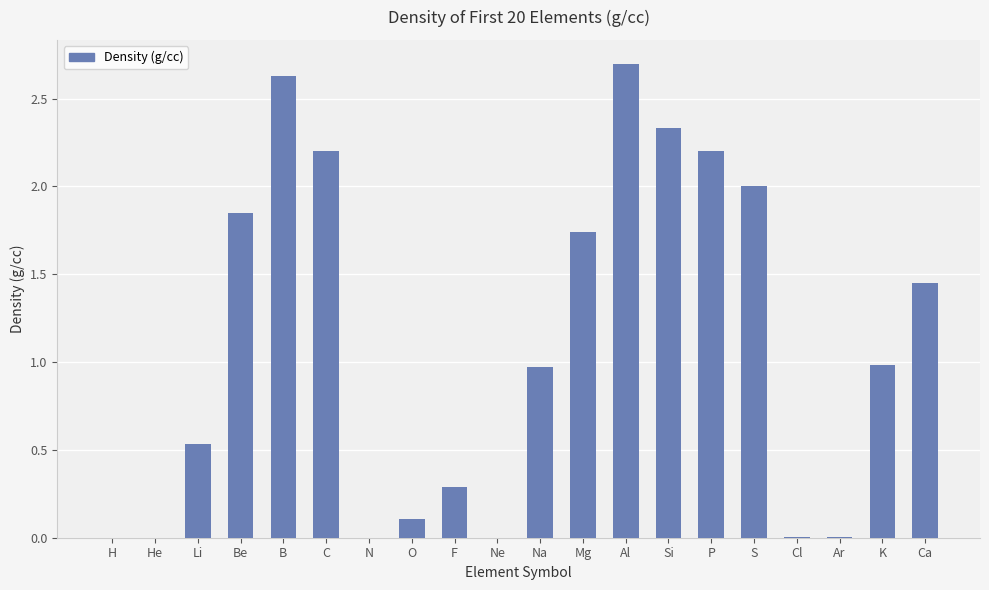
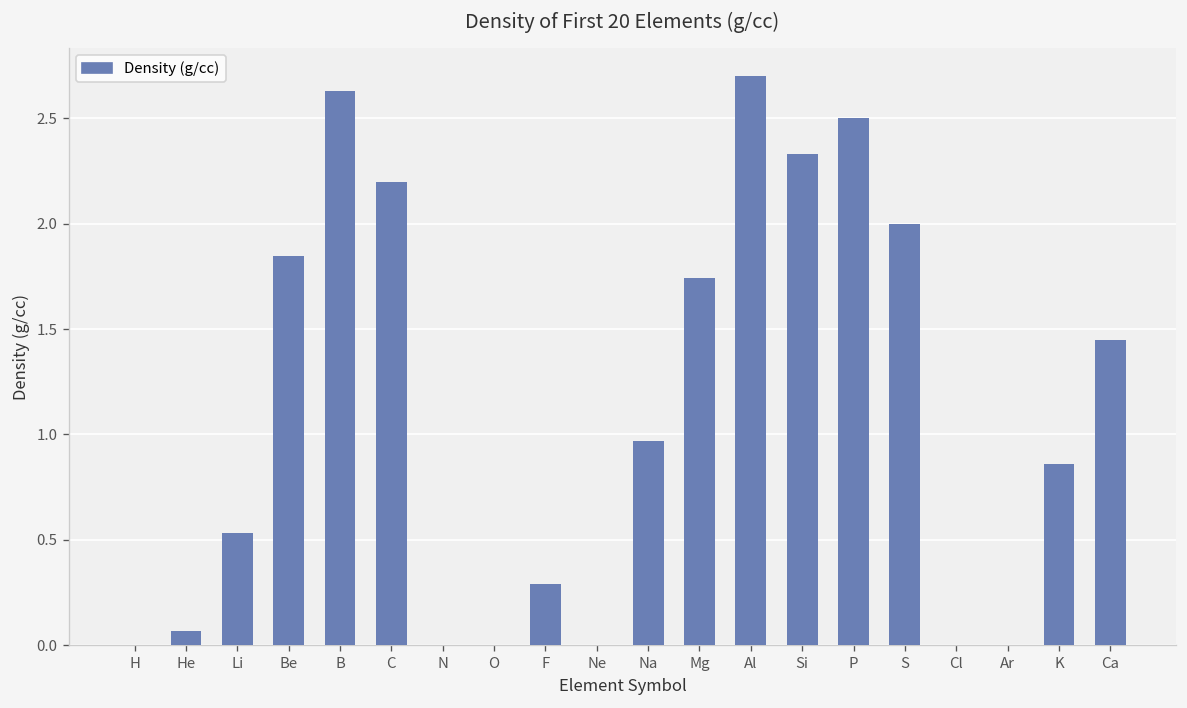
  {
-   "He": 0.00,
+   "He": 0.07,
    "Li": 0.53,
    "Be": 1.85,
    "B": 2.63,
    "C": 2.20,
-   "O": 0.11,
+   "O": 0.00,
    "F": 0.29,
    "Na": 0.97,
    "Mg": 1.74,
    "Al": 2.70,
    "Si": 2.33,
-   "P": 2.2,
+   "P": 2.5,
    "S": 2.00,
-   "K": 0.98,
+   "K": 0.86,
    "Ca": 1.45
  }
